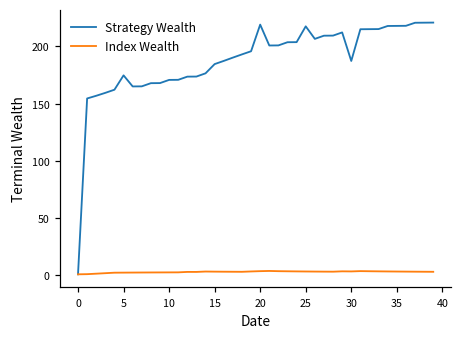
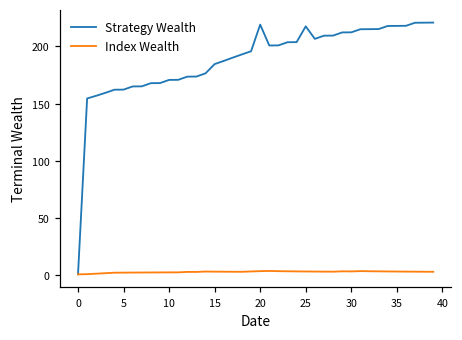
  {
    "Strategy Wealth": {
-     "5": 175,
+     "5": 162,
      "10": 171,
      "15": 184,
      "20": 219,
      "25": 217,
-     "30": 187,
+     "30": 212,
      "35": 218
    },
    "Index Wealth": {
      "5": 2,
      "10": 3,
      "15": 3,
      "20": 4,
      "25": 3,
      "30": 4,
      "35": 3
    }
  }
